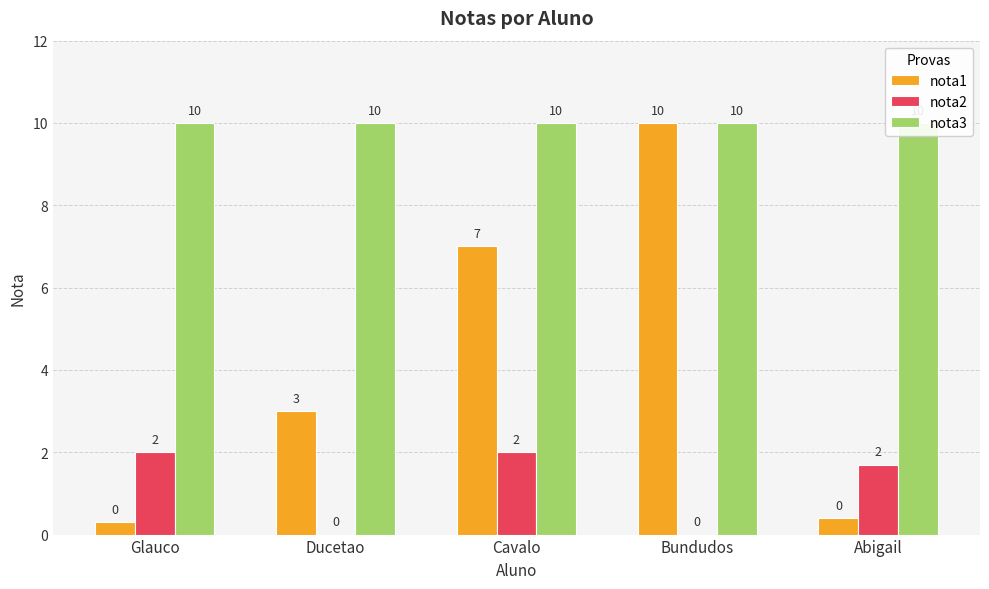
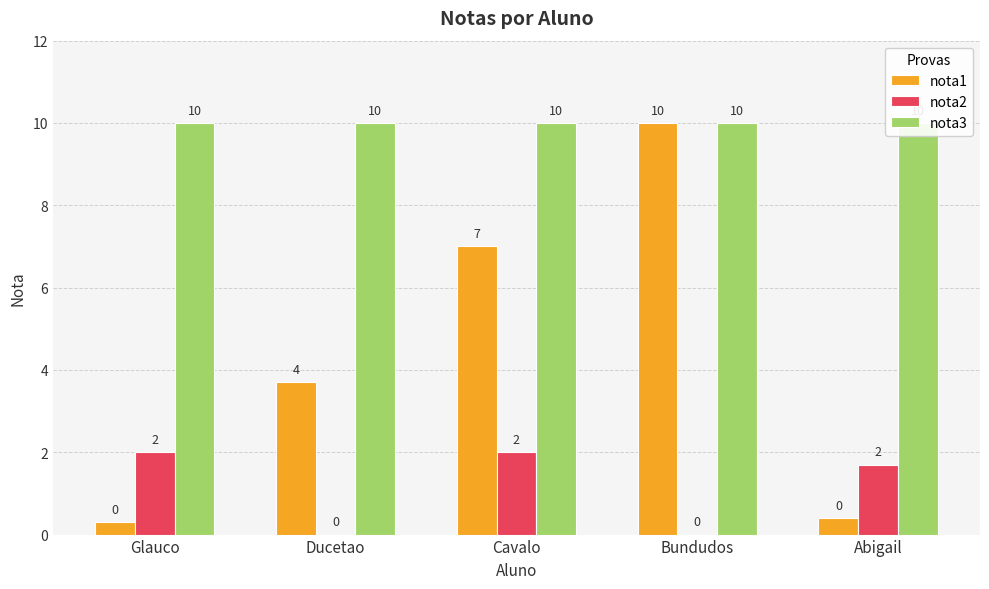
  {
    "nota1": {
      "Glauco": 0,
-     "Ducetao": 3,
+     "Ducetao": 4,
      "Cavalo": 7,
      "Bundudos": 10,
      "Abigail": 0
    },
    "nota2": {
      "Glauco": 2,
      "Ducetao": 0,
      "Cavalo": 2,
      "Bundudos": 0,
      "Abigail": 2
    },
    "nota3": {
      "Glauco": 10,
      "Ducetao": 10,
      "Cavalo": 10,
      "Bundudos": 10
    }
  }
